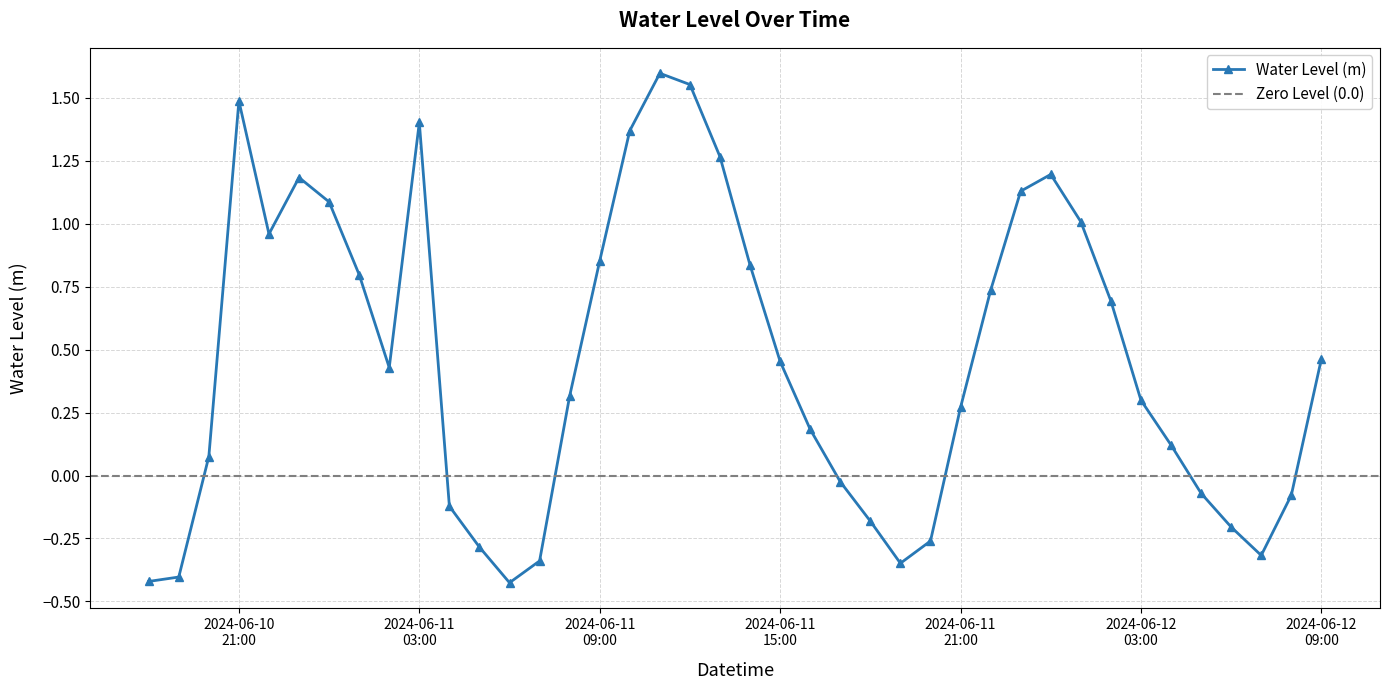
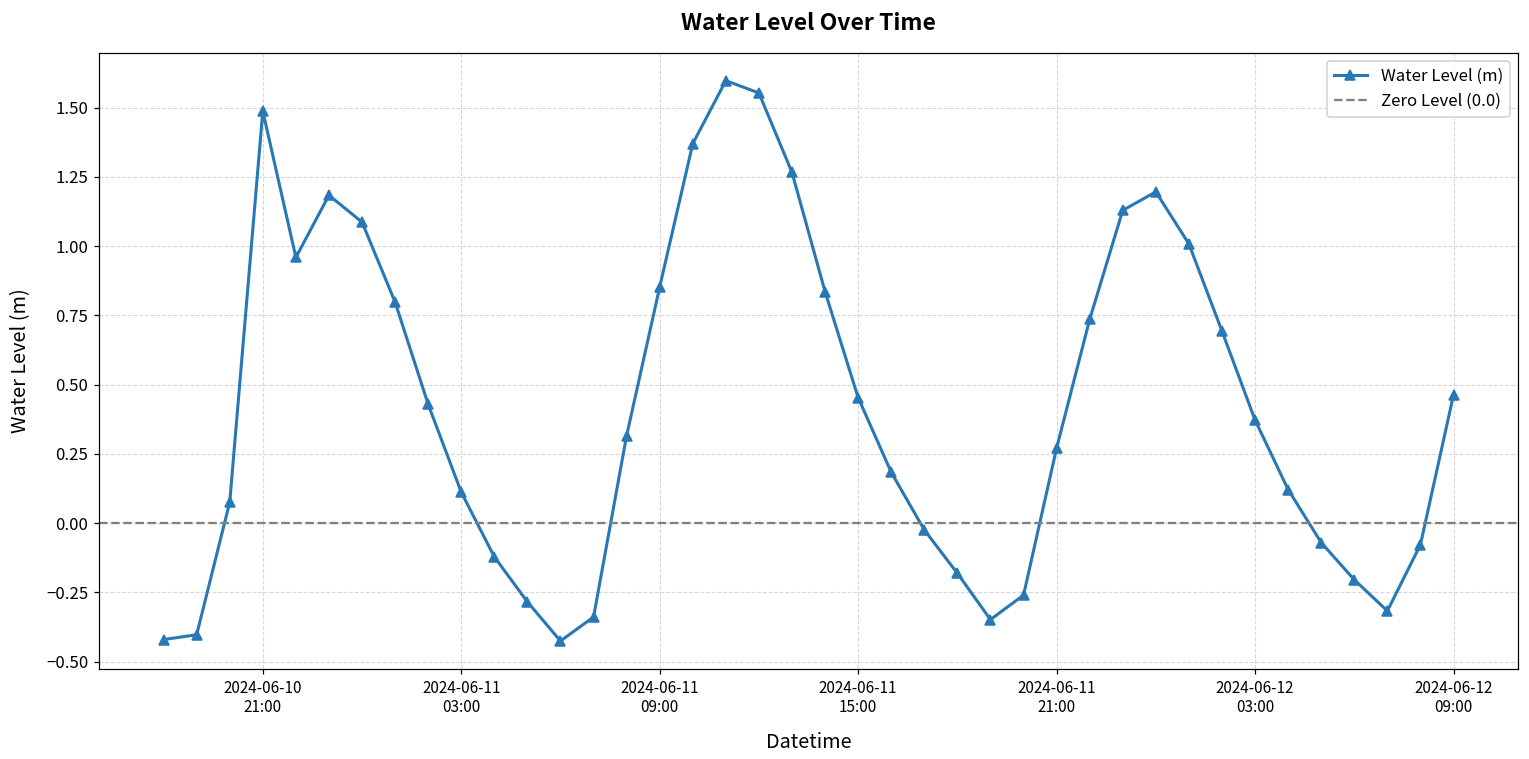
  {
    "2024-06-10 21:00": 1.49,
-   "2024-06-11 03:00": 1.40,
+   "2024-06-11 03:00": 0.11,
    "2024-06-11 09:00": 0.85,
    "2024-06-11 15:00": 0.45,
    "2024-06-11 21:00": 0.27,
-   "2024-06-12 03:00": 0.30,
+   "2024-06-12 03:00": 0.37,
    "2024-06-12 09:00": 0.46
  }
